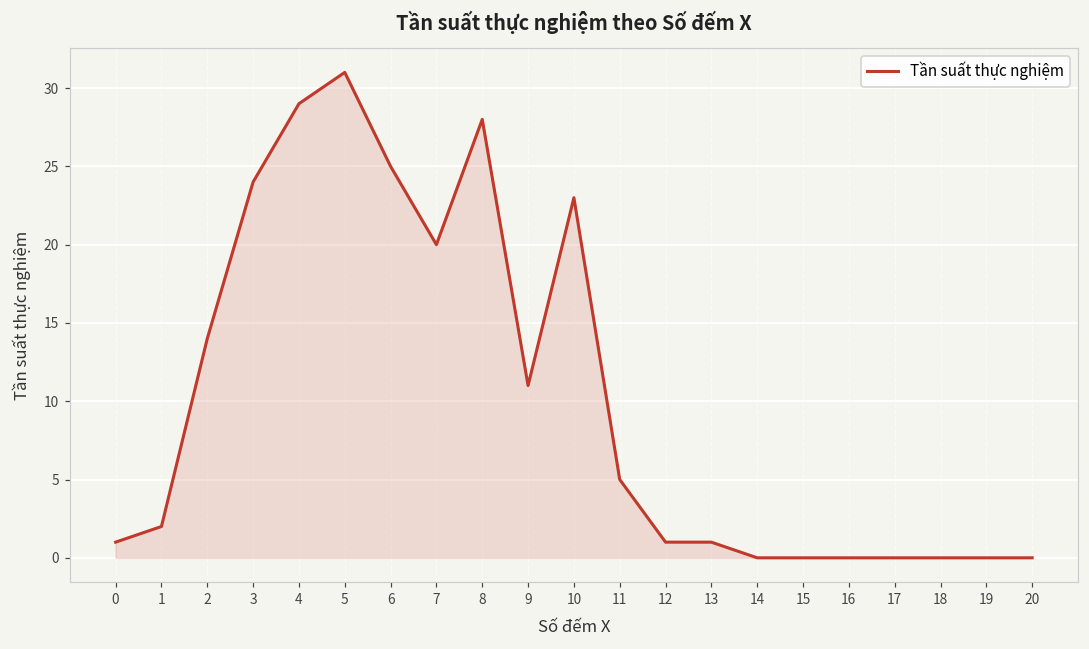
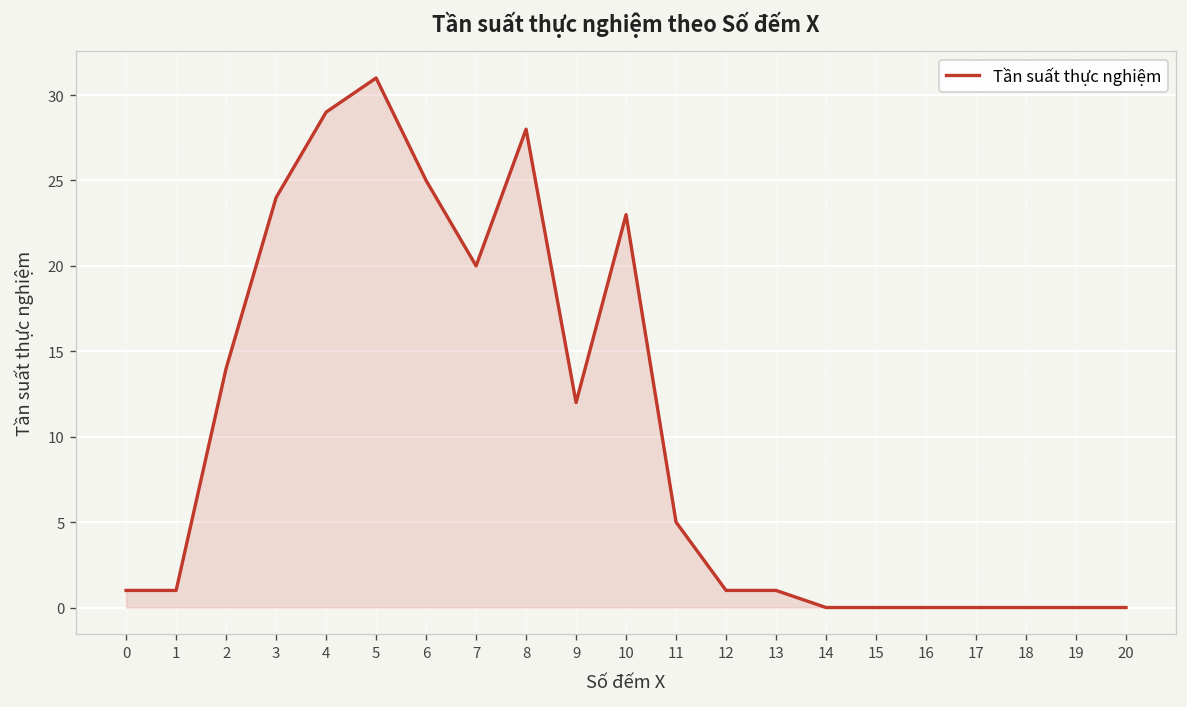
  {
    "0": 1,
-   "1": 2,
+   "1": 1,
    "2": 14,
    "3": 24,
    "4": 29,
    "5": 31,
    "6": 25,
    "7": 20,
    "8": 28,
-   "9": 11,
+   "9": 12,
    "10": 23,
    "11": 5,
    "12": 1,
    "13": 1,
    "14": 0,
    "15": 0,
    "16": 0,
    "17": 0,
    "18": 0,
    "19": 0,
    "20": 0
  }
